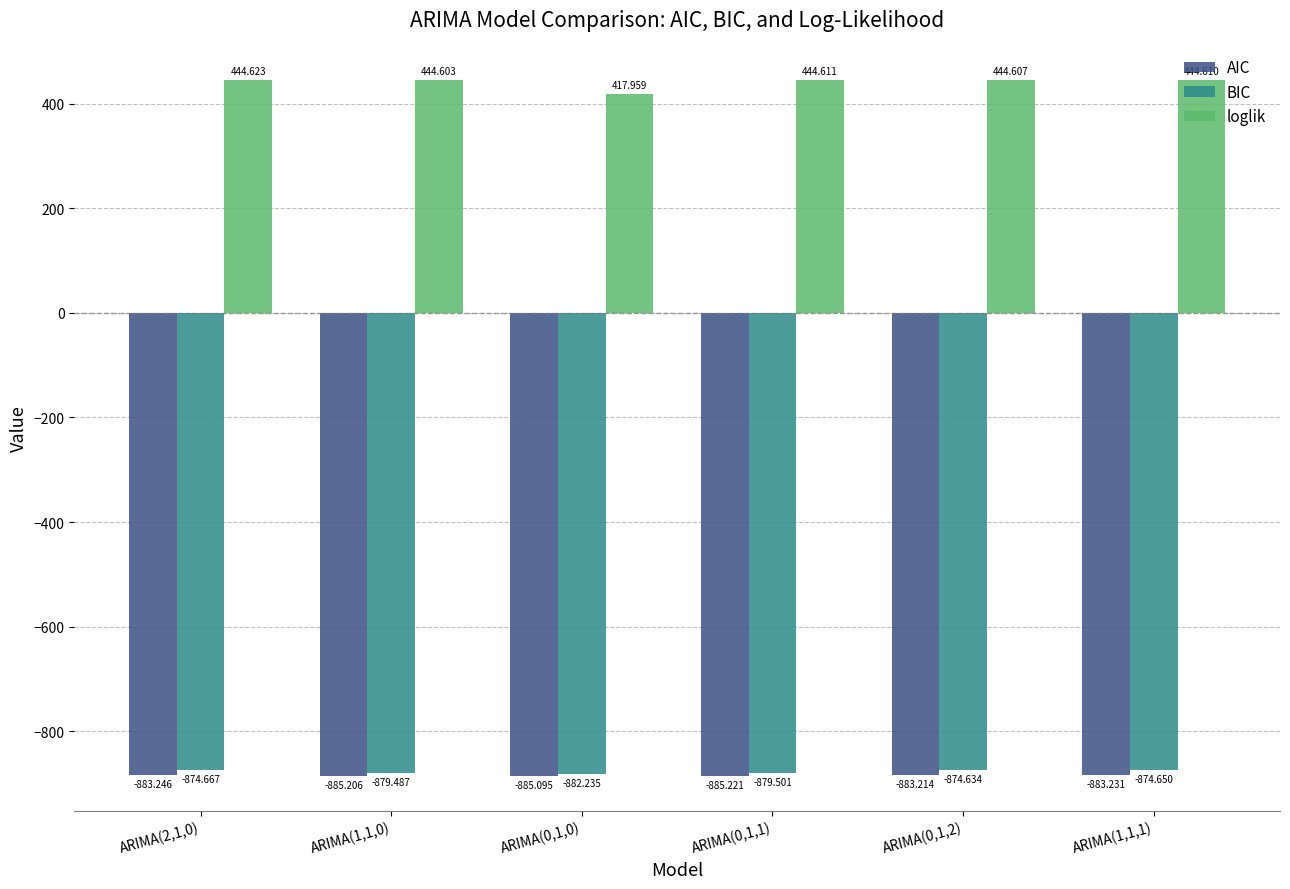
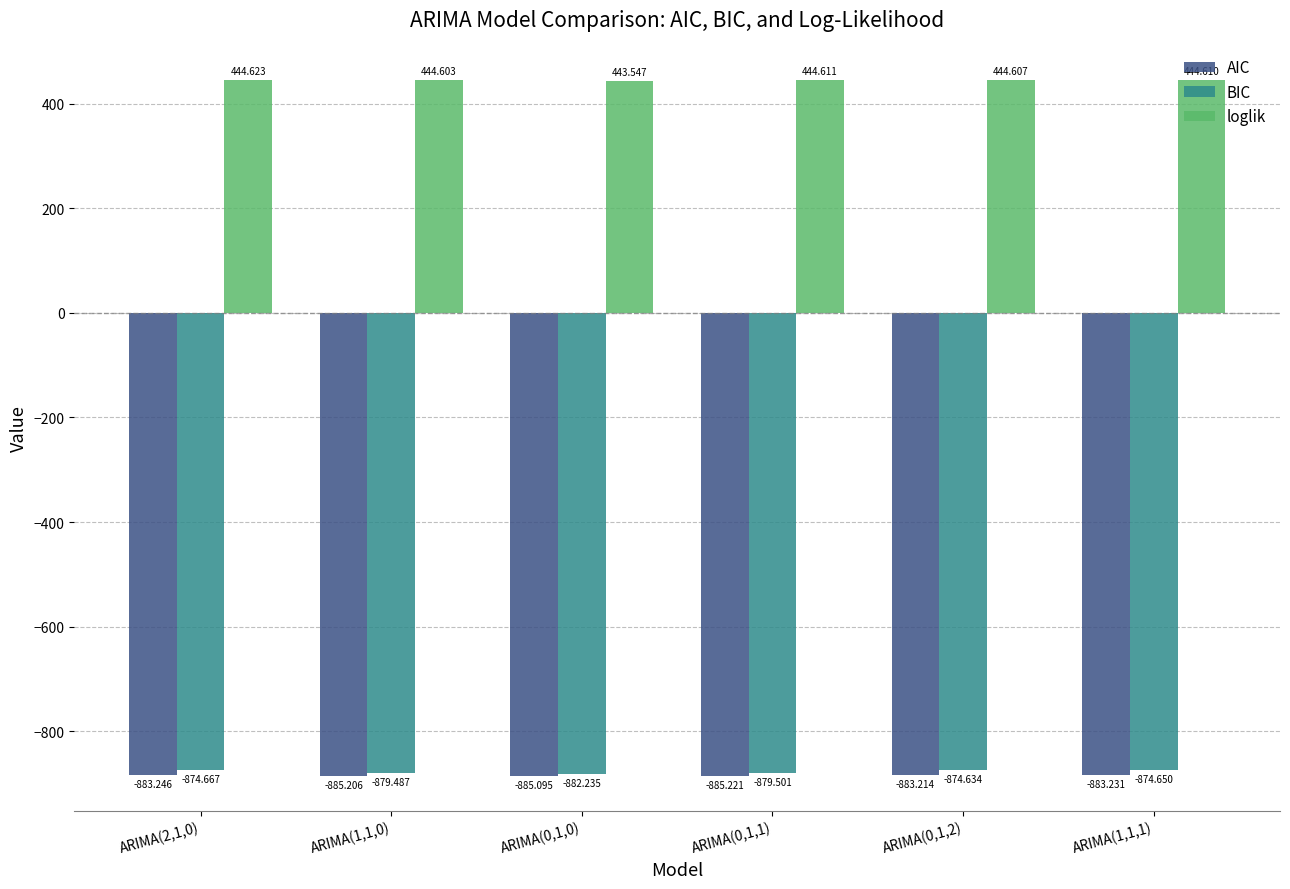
  {
    "loglik": {
      "ARIMA(2,1,0)": 444.623,
      "ARIMA(1,1,0)": 444.603,
-     "ARIMA(0,1,0)": 417.959,
+     "ARIMA(0,1,0)": 443.547,
      "ARIMA(0,1,1)": 444.611,
      "ARIMA(0,1,2)": 444.607,
      "ARIMA(1,1,1)": 444.610
    }
  }
